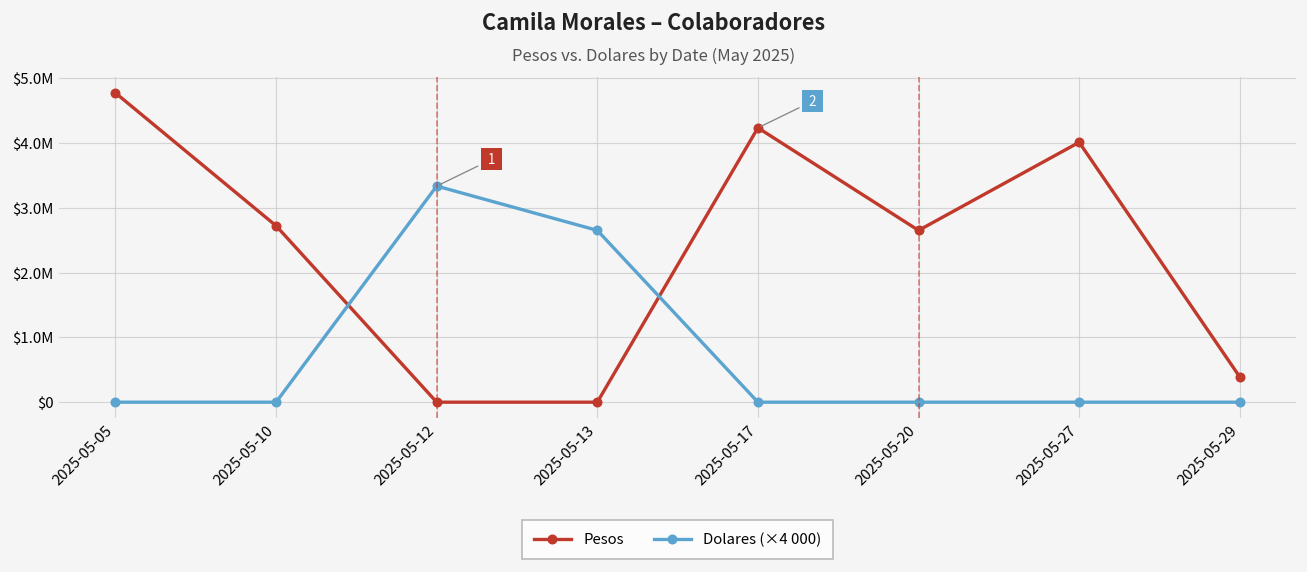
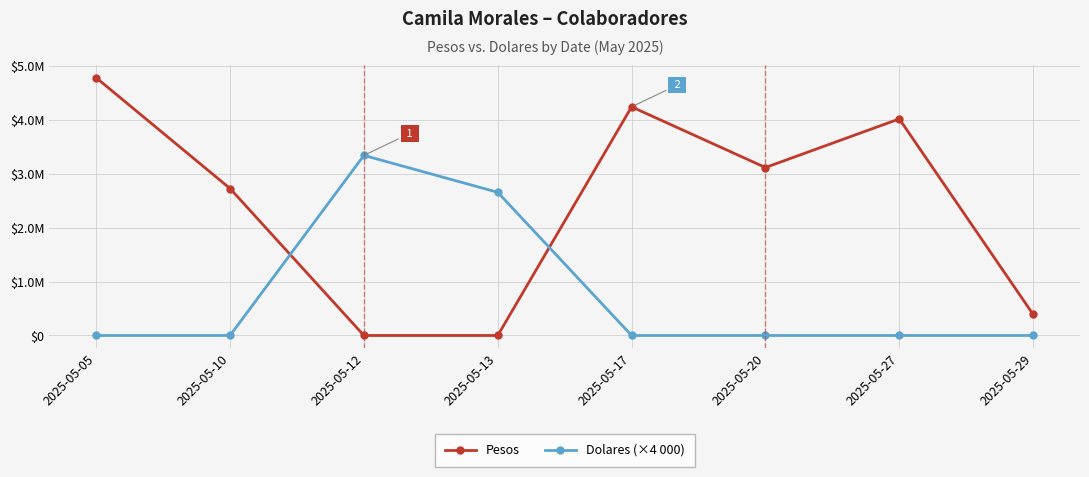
  {
    "Pesos": {
      "2025-05-05": "$4800000",
      "2025-05-10": "$2700000",
      "2025-05-12": "$0",
      "2025-05-13": "$0",
      "2025-05-17": "$4200000",
-     "2025-05-20": "$2700000",
+     "2025-05-20": "$3100000",
      "2025-05-27": "$4000000",
      "2025-05-29": "$400000"
    },
    "Dolares (×4 000)": {
      "2025-05-05": "$0",
      "2025-05-10": "$0",
      "2025-05-12": "$3300000",
      "2025-05-13": "$2700000",
      "2025-05-17": "$0",
      "2025-05-20": "$0",
      "2025-05-27": "$0",
      "2025-05-29": "$0"
    }
  }
